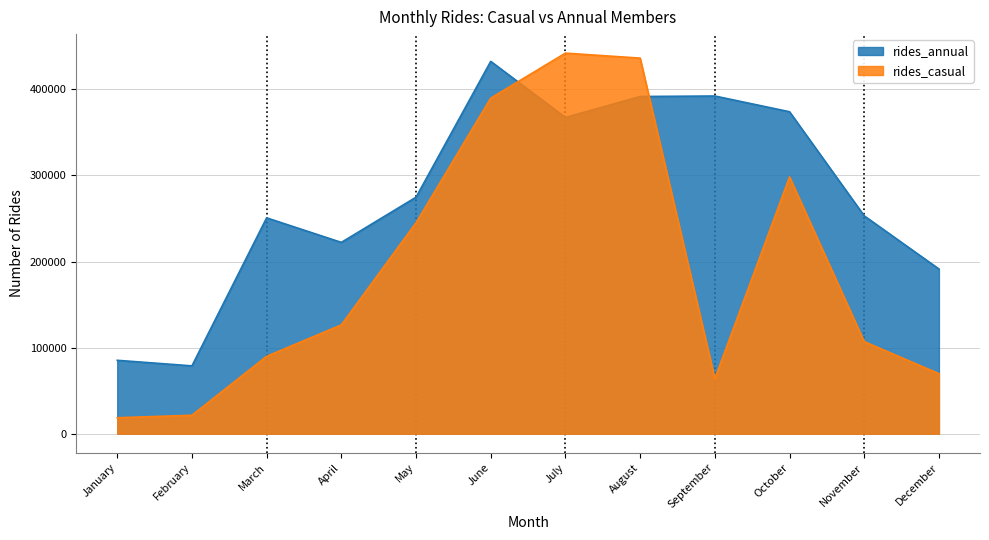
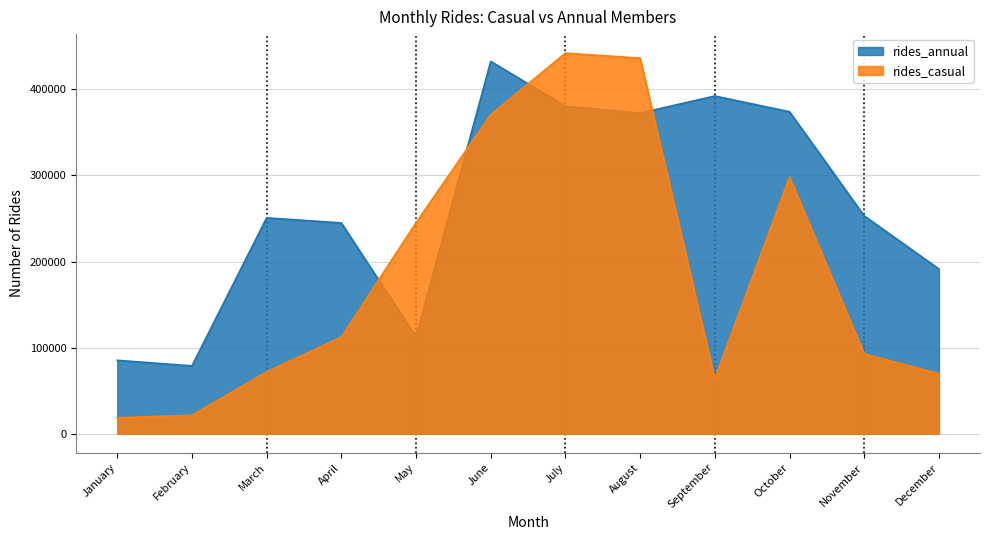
  {
    "rides_annual": {
      "January": 90000,
      "February": 80000,
      "March": 250000,
-     "April": 220000,
-     "May": 270000,
+     "April": 240000,
+     "May": 110000,
      "June": 430000,
-     "July": 370000,
-     "August": 390000,
+     "July": 380000,
+     "August": 370000,
      "September": 390000,
      "October": 370000,
      "November": 250000,
      "December": 190000
    },
    "rides_casual": {
      "January": 20000,
      "February": 20000,
-     "March": 90000,
-     "April": 130000,
+     "March": 70000,
+     "April": 110000,
      "May": 250000,
-     "June": 390000,
+     "June": 370000,
      "July": 440000,
      "August": 440000,
      "September": 60000,
      "October": 300000,
-     "November": 110000,
+     "November": 90000,
      "December": 70000
    }
  }
